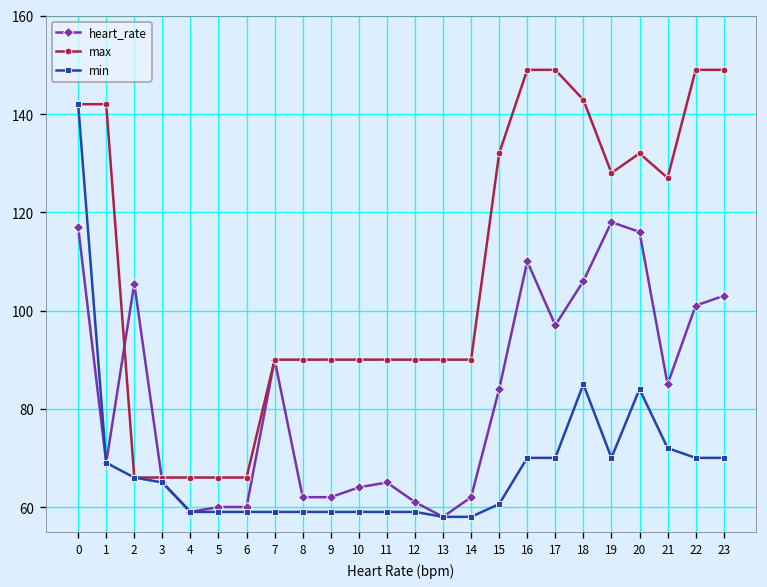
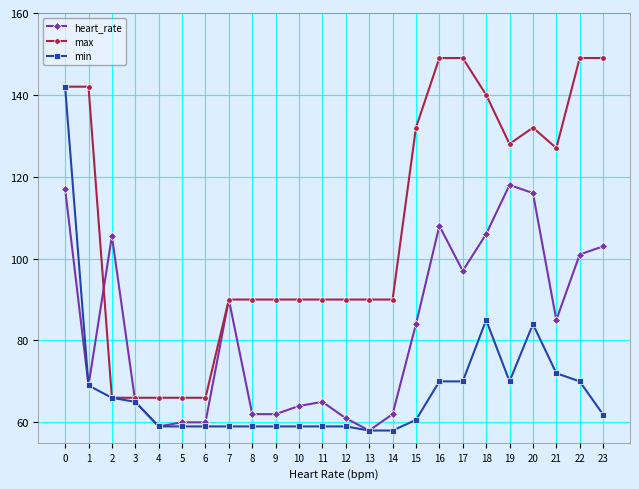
  {
    "heart_rate": {
      "0": 117,
      "2": 106,
      "5": 60,
      "6": 60,
      "8": 62,
      "9": 62,
      "10": 64,
      "11": 65,
      "12": 61,
      "14": 62,
      "15": 84,
-     "16": 110,
+     "16": 108,
      "17": 97,
      "18": 106,
      "19": 118,
      "20": 116,
      "21": 85,
      "22": 101,
      "23": 103
    },
    "max": {
      "1": 142,
      "3": 66,
      "4": 66,
      "5": 66,
      "6": 66,
      "8": 90,
      "9": 90,
      "10": 90,
      "11": 90,
      "12": 90,
      "13": 90,
      "14": 90,
      "15": 132,
      "16": 149,
      "17": 149,
-     "18": 143,
+     "18": 140,
      "19": 128,
      "20": 132,
      "21": 127,
      "22": 149,
      "23": 149
    },
    "min": {
      "5": 59,
      "6": 59,
      "7": 59,
      "8": 59,
      "9": 59,
      "10": 59,
      "11": 59,
      "12": 59,
      "14": 58,
      "15": 61,
      "16": 70,
      "17": 70,
      "18": 85,
      "19": 70,
      "20": 84,
      "21": 72,
      "22": 70,
-     "23": 70
+     "23": 62
    }
  }
